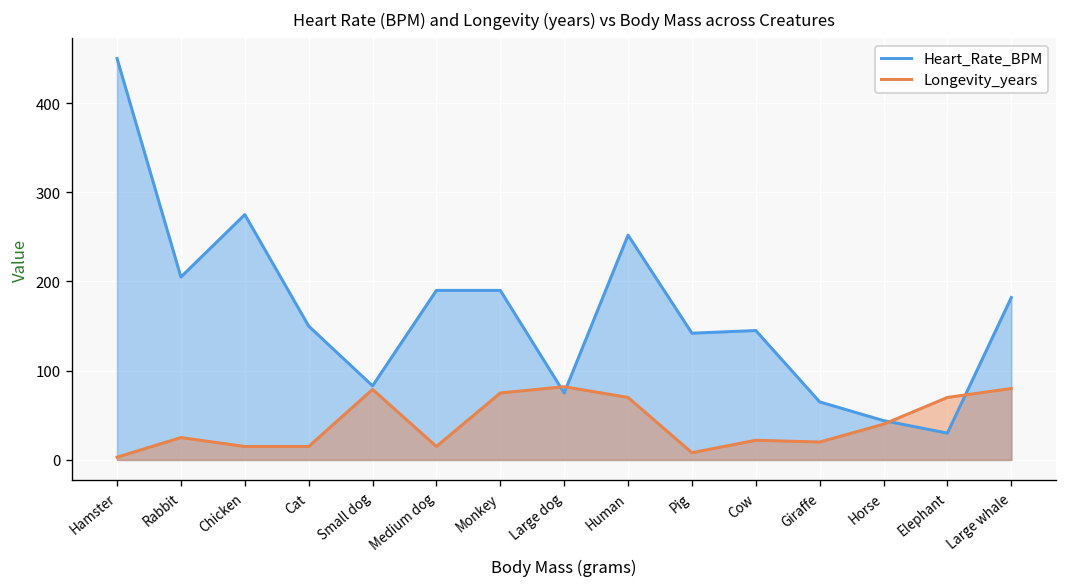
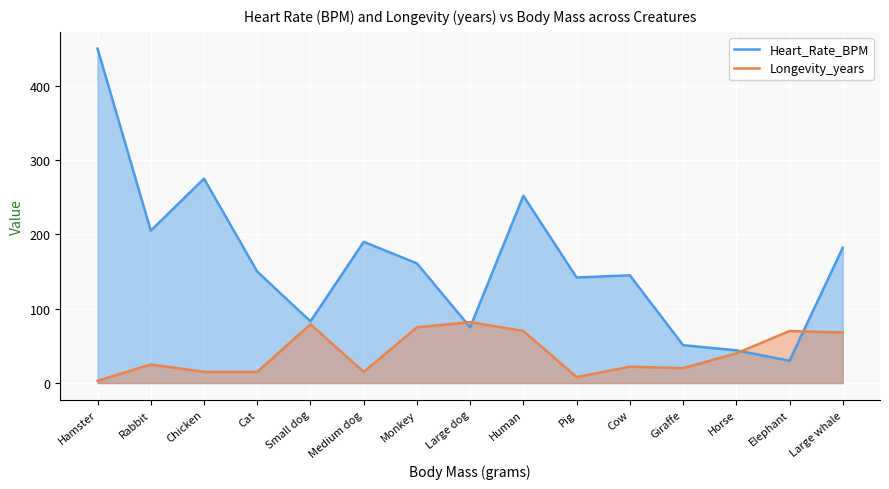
  {
    "Heart_Rate_BPM": {
      "Hamster": 450,
      "Rabbit": 210,
      "Chicken": 280,
      "Cat": 150,
      "Small dog": 80,
      "Medium dog": 190,
-     "Monkey": 190,
+     "Monkey": 160,
      "Large dog": 80,
      "Human": 250,
      "Pig": 140,
      "Cow": 150,
-     "Giraffe": 70,
+     "Giraffe": 50,
      "Horse": 40,
      "Elephant": 30,
      "Large whale": 180
    },
    "Longevity_years": {
      "Hamster": 0,
      "Rabbit": 30,
      "Chicken": 20,
      "Cat": 20,
      "Small dog": 80,
      "Medium dog": 20,
      "Monkey": 80,
      "Large dog": 80,
      "Human": 70,
      "Pig": 10,
      "Cow": 20,
      "Giraffe": 20,
      "Horse": 40,
      "Elephant": 70,
-     "Large whale": 80
+     "Large whale": 70
    }
  }
